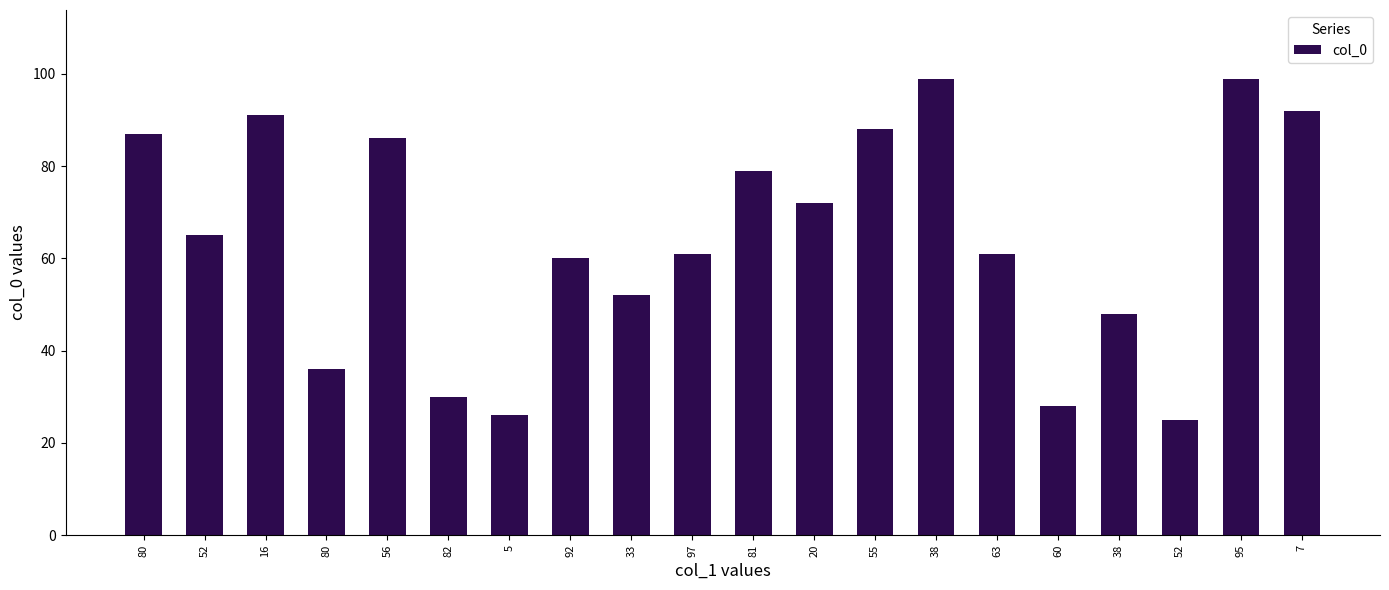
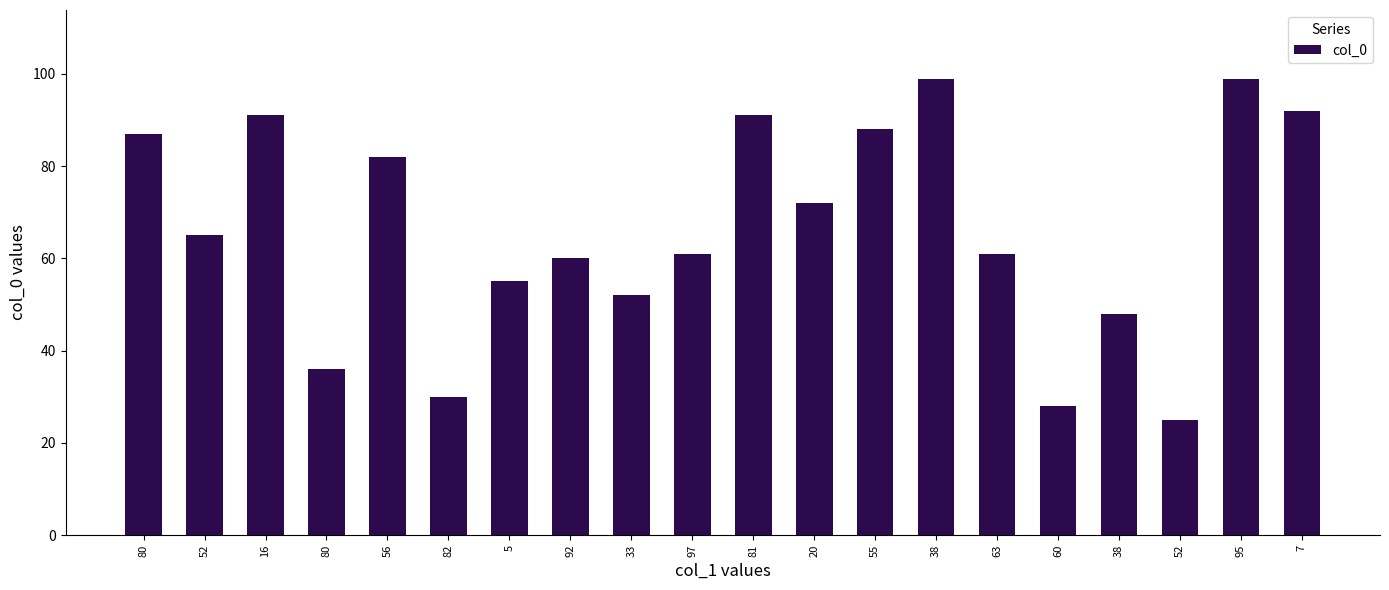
  {
    "16": 91,
-   "56": 86,
+   "56": 82,
    "82": 30,
-   "5": 26,
+   "5": 55,
    "92": 60,
    "33": 52,
    "97": 61,
-   "81": 79,
+   "81": 91,
    "20": 72,
    "55": 88,
    "63": 61,
    "60": 28,
    "95": 99,
    "7": 92
  }
